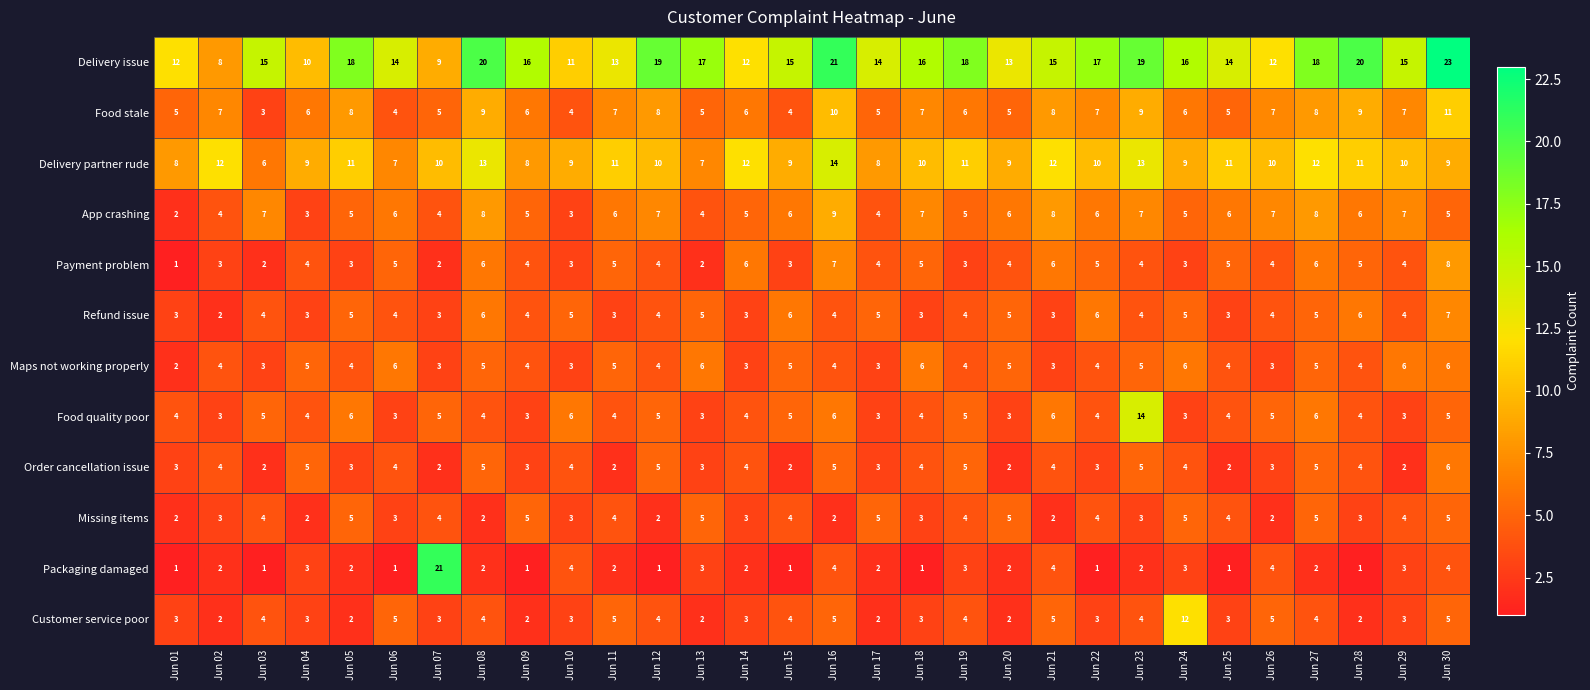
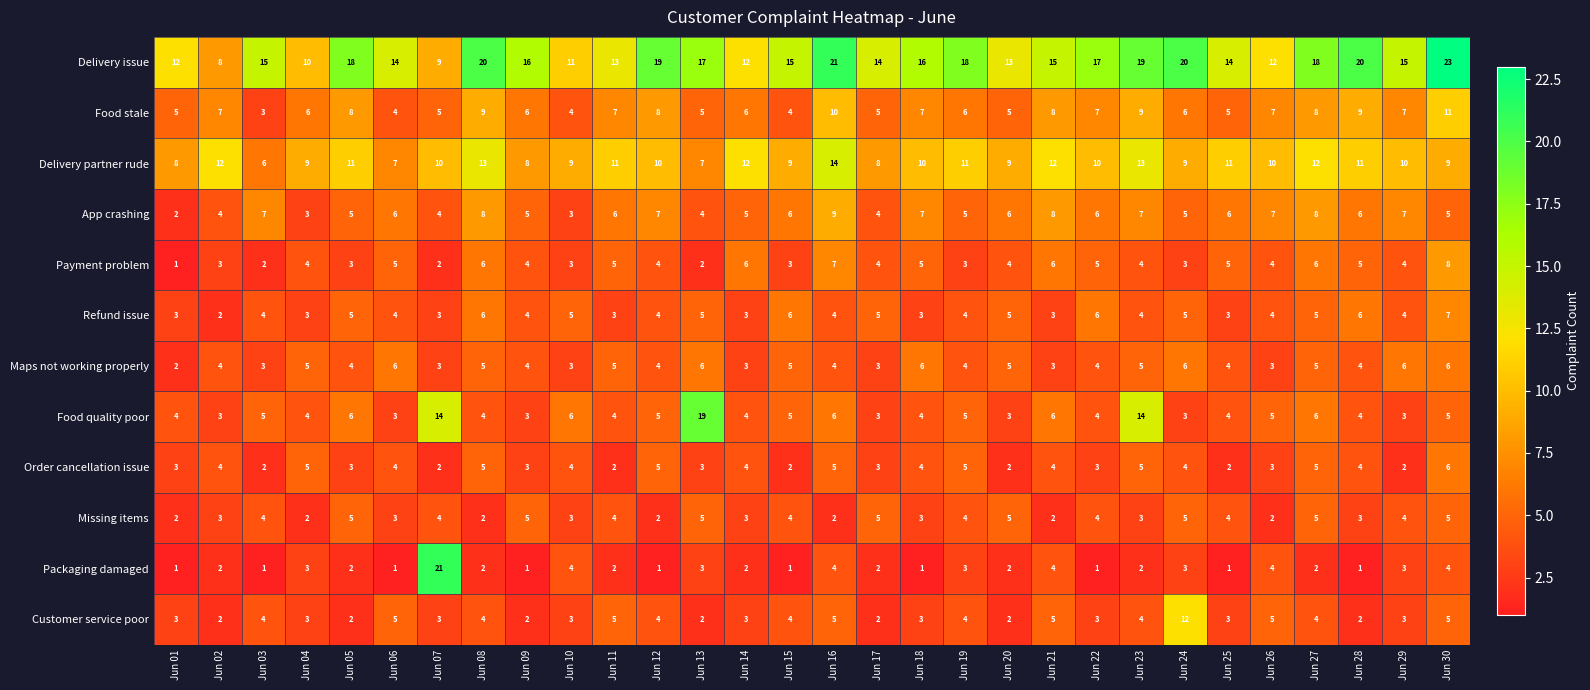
  {
    "Delivery issue": {
      "Jun 01": 12,
      "Jun 02": 8,
      "Jun 03": 15,
      "Jun 04": 10,
      "Jun 05": 18,
      "Jun 06": 14,
      "Jun 07": 9,
      "Jun 08": 20,
      "Jun 09": 16,
      "Jun 10": 11,
      "Jun 11": 13,
      "Jun 12": 19,
      "Jun 13": 17,
      "Jun 14": 12,
      "Jun 15": 15,
      "Jun 16": 21,
      "Jun 17": 14,
      "Jun 18": 16,
      "Jun 19": 18,
      "Jun 20": 13,
      "Jun 21": 15,
      "Jun 22": 17,
      "Jun 23": 19,
-     "Jun 24": 16,
+     "Jun 24": 20,
      "Jun 25": 14,
      "Jun 26": 12,
      "Jun 27": 18,
      "Jun 28": 20,
      "Jun 29": 15,
      "Jun 30": 23
    },
    "Food quality poor": {
      "Jun 01": 4,
      "Jun 02": 3,
      "Jun 03": 5,
      "Jun 04": 4,
      "Jun 05": 6,
      "Jun 06": 3,
-     "Jun 07": 5,
+     "Jun 07": 14,
      "Jun 08": 4,
      "Jun 09": 3,
      "Jun 10": 6,
      "Jun 11": 4,
      "Jun 12": 5,
-     "Jun 13": 3,
+     "Jun 13": 19,
      "Jun 14": 4,
      "Jun 15": 5,
      "Jun 16": 6,
      "Jun 17": 3,
      "Jun 18": 4,
      "Jun 19": 5,
      "Jun 20": 3,
      "Jun 21": 6,
      "Jun 22": 4,
      "Jun 23": 14,
      "Jun 24": 3,
      "Jun 25": 4,
      "Jun 26": 5,
      "Jun 27": 6,
      "Jun 28": 4,
      "Jun 29": 3,
      "Jun 30": 5
    }
  }
